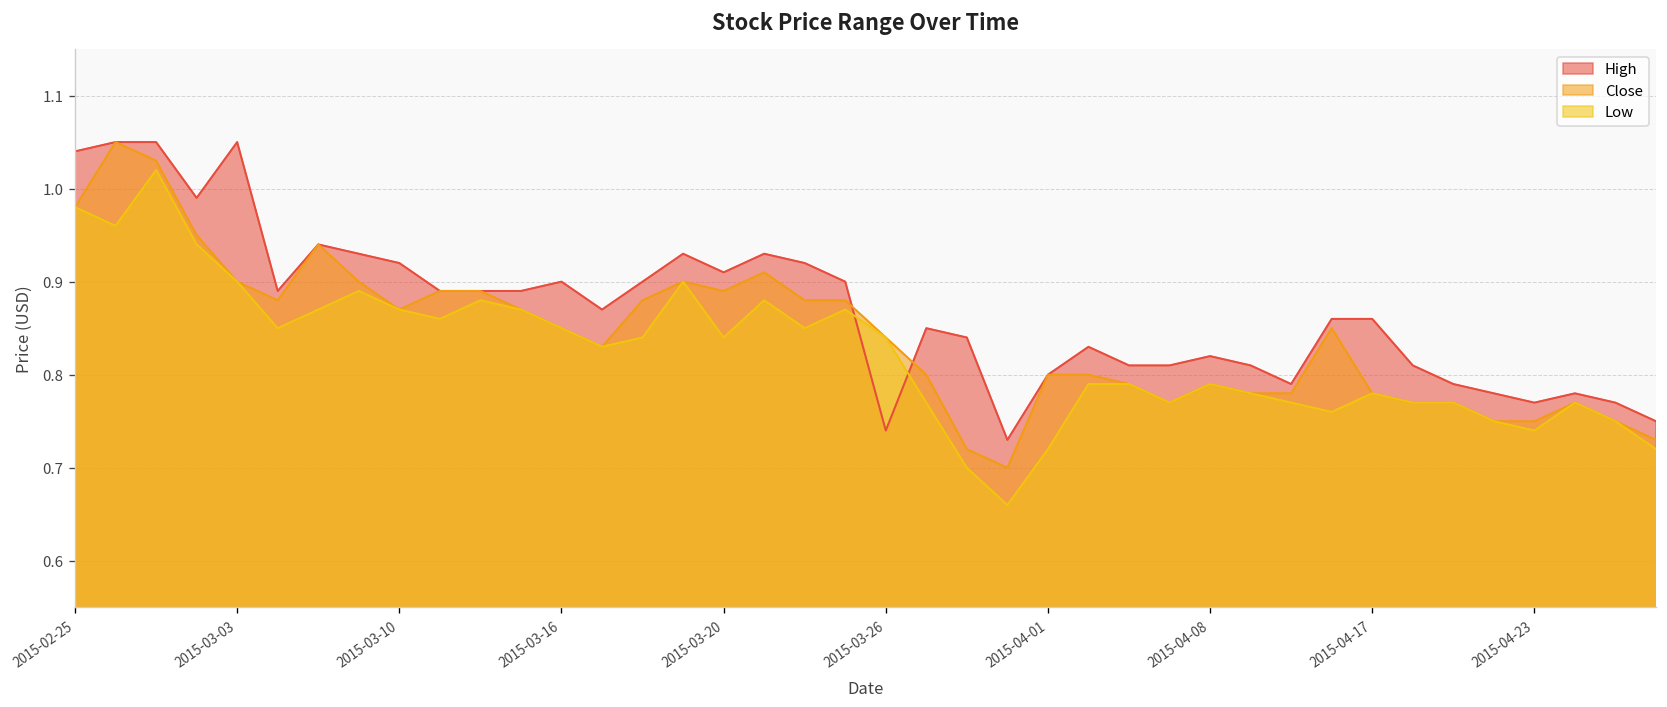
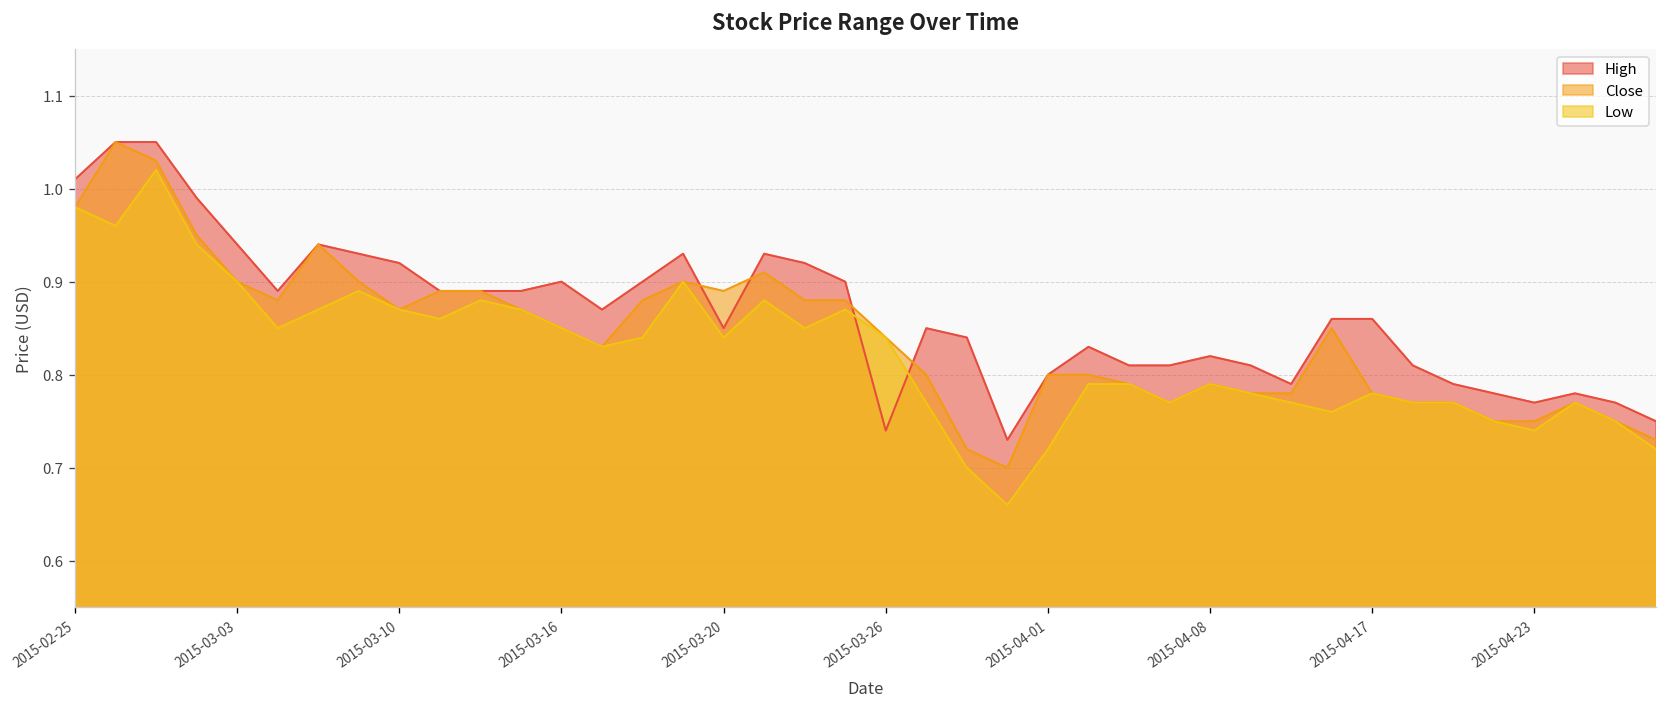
  {
    "High": {
-     "2015-02-25": 1.04,
-     "2015-03-03": 1.05,
+     "2015-02-25": 1.01,
+     "2015-03-03": 0.94,
      "2015-03-10": 0.92,
      "2015-03-16": 0.90,
-     "2015-03-20": 0.91,
+     "2015-03-20": 0.85,
      "2015-03-26": 0.74,
      "2015-04-08": 0.82,
      "2015-04-17": 0.86,
      "2015-04-23": 0.77
    }
  }
